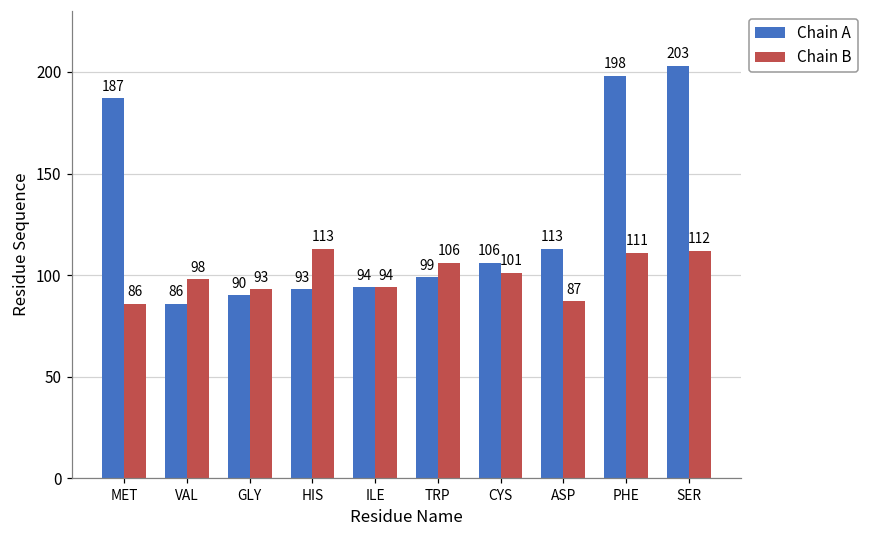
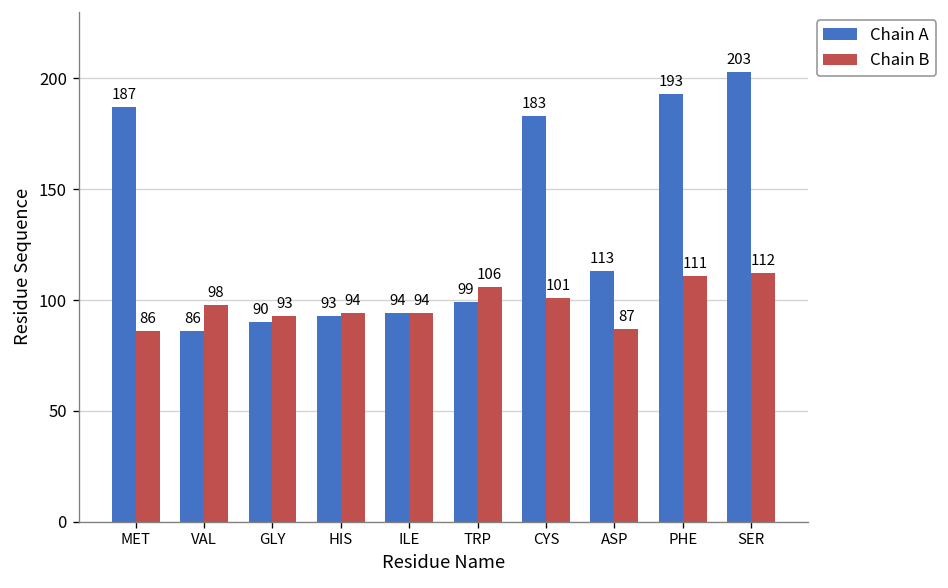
  {
    "Chain A": {
      "MET": 187,
      "VAL": 86,
      "GLY": 90,
      "HIS": 93,
      "ILE": 94,
      "TRP": 99,
-     "CYS": 106,
+     "CYS": 183,
      "ASP": 113,
-     "PHE": 198,
+     "PHE": 193,
      "SER": 203
    },
    "Chain B": {
      "MET": 86,
      "VAL": 98,
      "GLY": 93,
-     "HIS": 113,
+     "HIS": 94,
      "ILE": 94,
      "TRP": 106,
      "CYS": 101,
      "ASP": 87,
      "PHE": 111,
      "SER": 112
    }
  }
